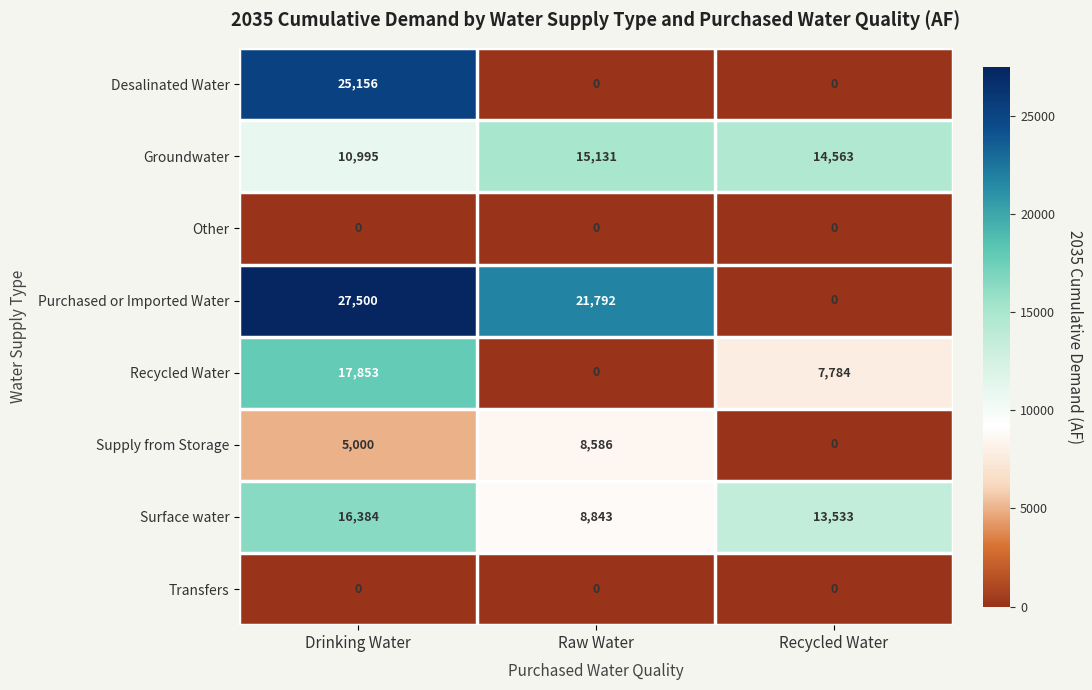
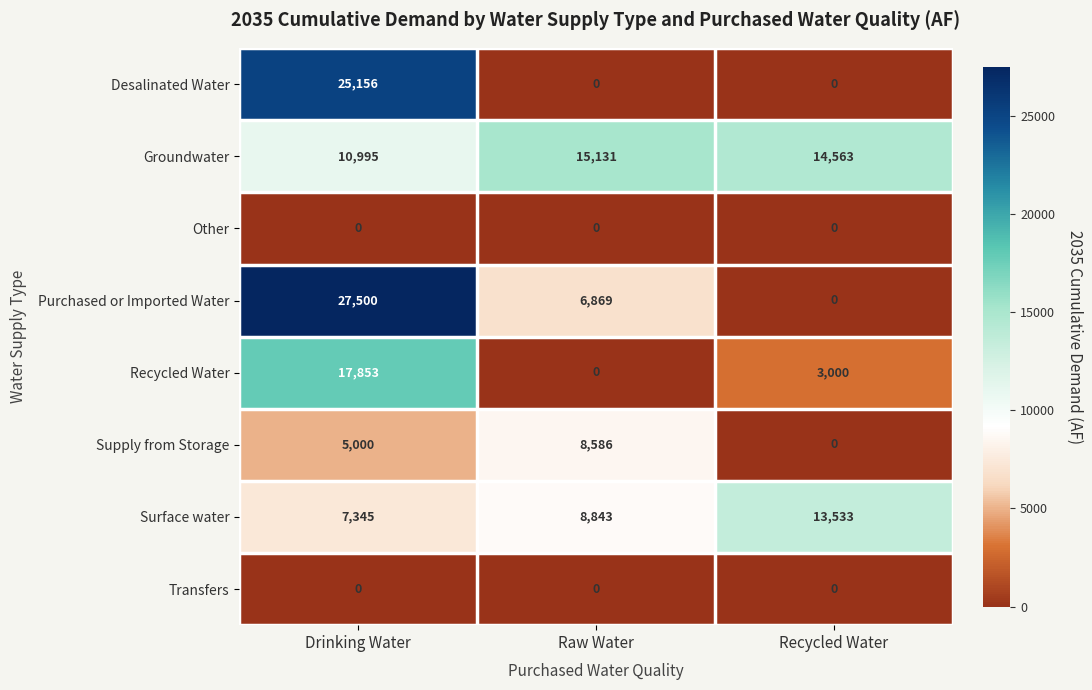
  {
    "Desalinated Water": {
      "Drinking Water": "25,156",
      "Raw Water": "0",
      "Recycled Water": "0"
    },
    "Groundwater": {
      "Drinking Water": "10,995",
      "Raw Water": "15,131",
      "Recycled Water": "14,563"
    },
    "Other": {
      "Drinking Water": "0",
      "Raw Water": "0",
      "Recycled Water": "0"
    },
    "Purchased or Imported Water": {
      "Drinking Water": "27,500",
-     "Raw Water": "21,792",
+     "Raw Water": "6,869",
      "Recycled Water": "0"
    },
    "Recycled Water": {
      "Drinking Water": "17,853",
      "Raw Water": "0",
-     "Recycled Water": "7,784"
+     "Recycled Water": "3,000"
    },
    "Supply from Storage": {
      "Drinking Water": "5,000",
      "Raw Water": "8,586",
      "Recycled Water": "0"
    },
    "Surface water": {
-     "Drinking Water": "16,384",
+     "Drinking Water": "7,345",
      "Raw Water": "8,843",
      "Recycled Water": "13,533"
    },
    "Transfers": {
      "Drinking Water": "0",
      "Raw Water": "0",
      "Recycled Water": "0"
    }
  }
